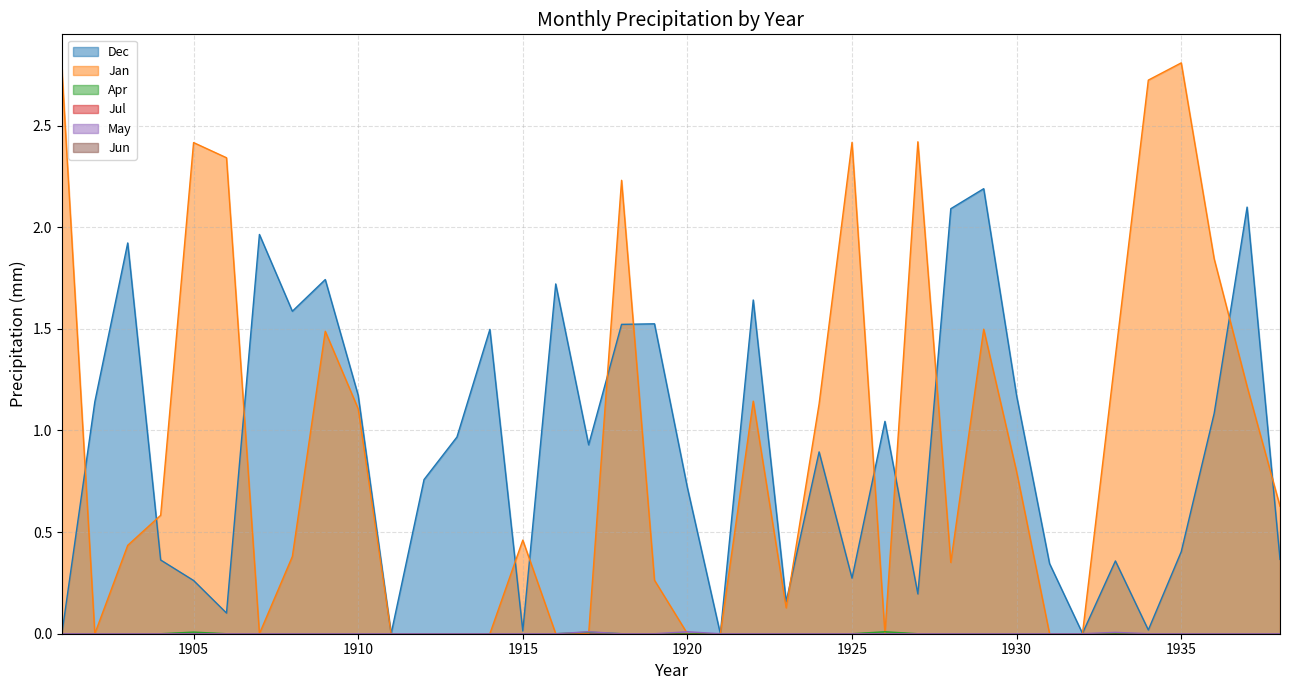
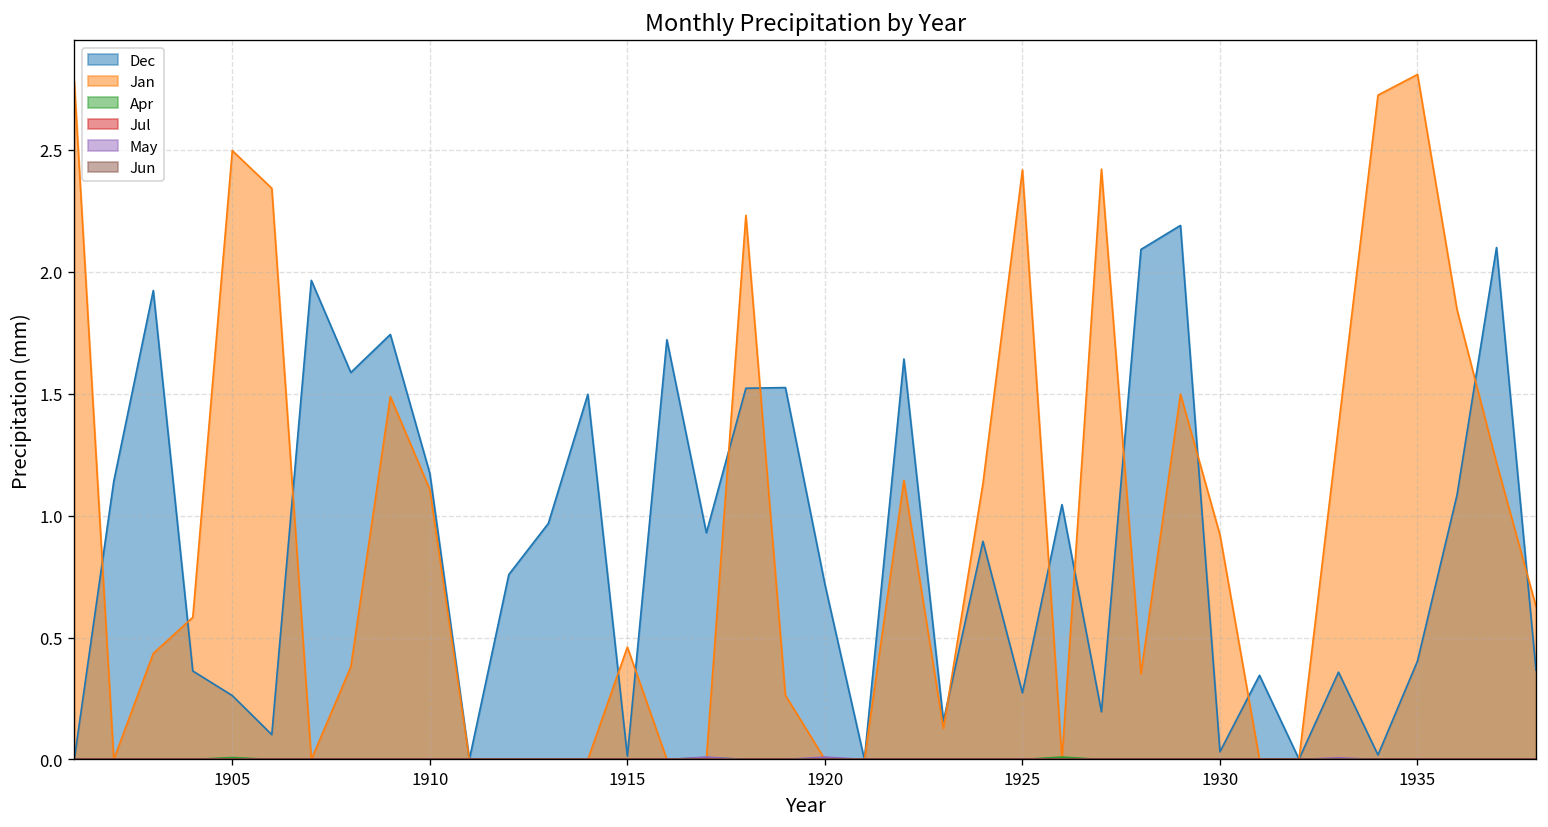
  {
    "Dec": {
      "1905": 0.26,
      "1910": 1.17,
      "1915": 0.01,
      "1920": 0.72,
      "1925": 0.27,
-     "1930": 1.17,
+     "1930": 0.03,
      "1935": 0.40
    },
    "Jan": {
-     "1905": 2.42,
+     "1905": 2.50,
      "1910": 1.11,
      "1915": 0.46,
      "1925": 2.42,
-     "1930": 0.80,
+     "1930": 0.92,
      "1935": 2.81
    }
  }
